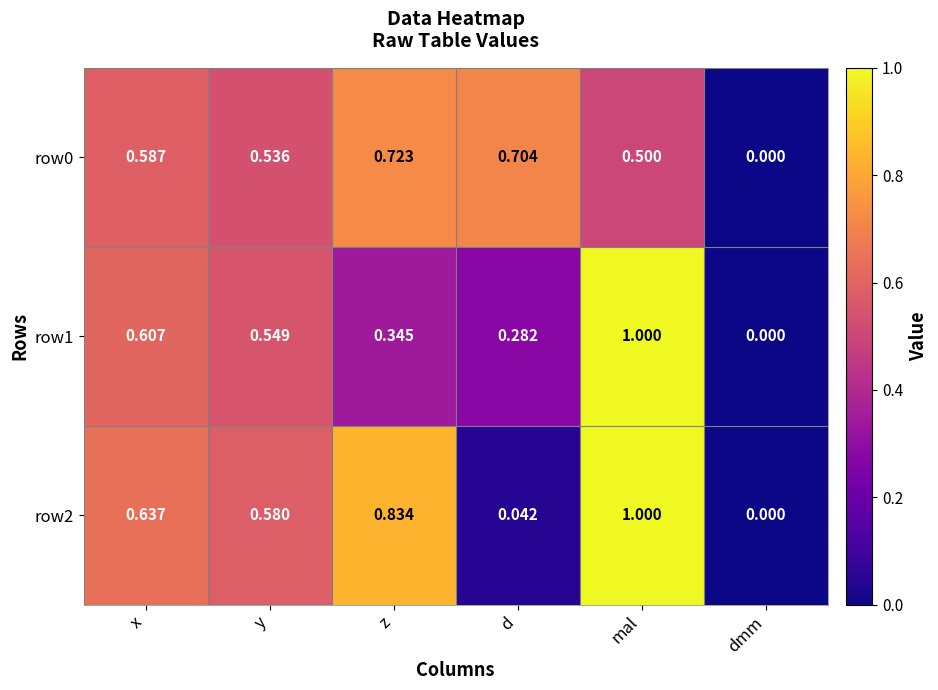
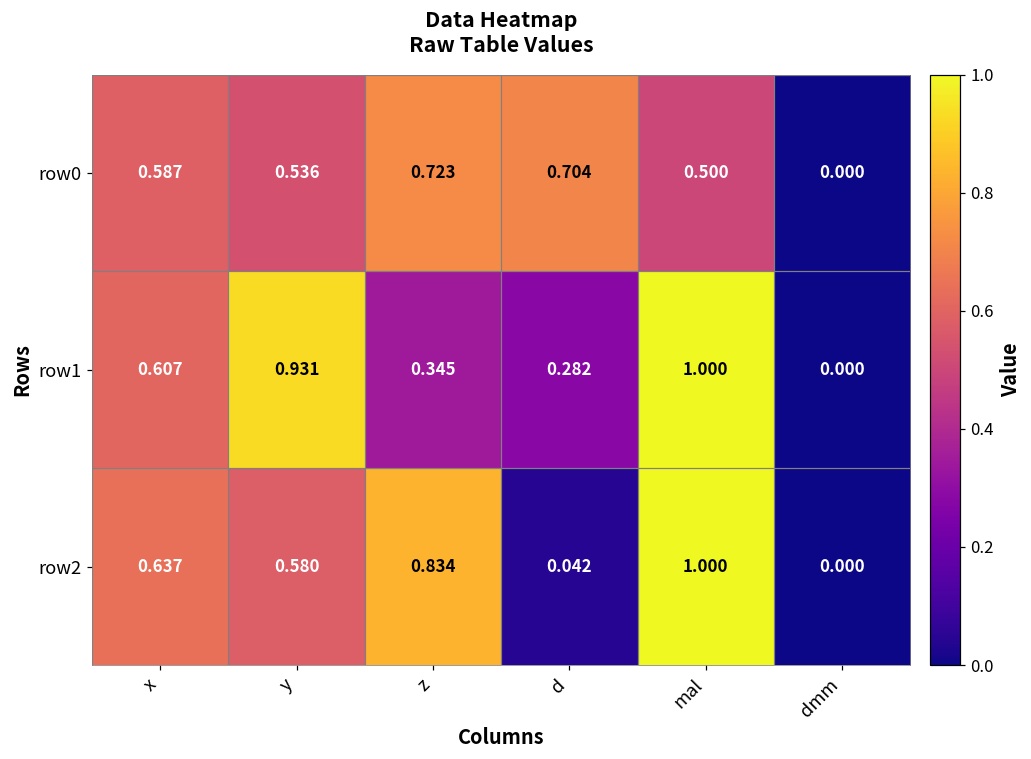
  {
    "row0": {
      "x": 0.587,
      "y": 0.536,
      "z": 0.723,
      "d": 0.704,
      "mal": 0.500,
      "dmm": 0.000
    },
    "row1": {
      "x": 0.607,
-     "y": 0.549,
+     "y": 0.931,
      "z": 0.345,
      "d": 0.282,
      "mal": 1.000,
      "dmm": 0.000
    },
    "row2": {
      "x": 0.637,
      "y": 0.580,
      "z": 0.834,
      "d": 0.042,
      "mal": 1.000,
      "dmm": 0.000
    }
  }
